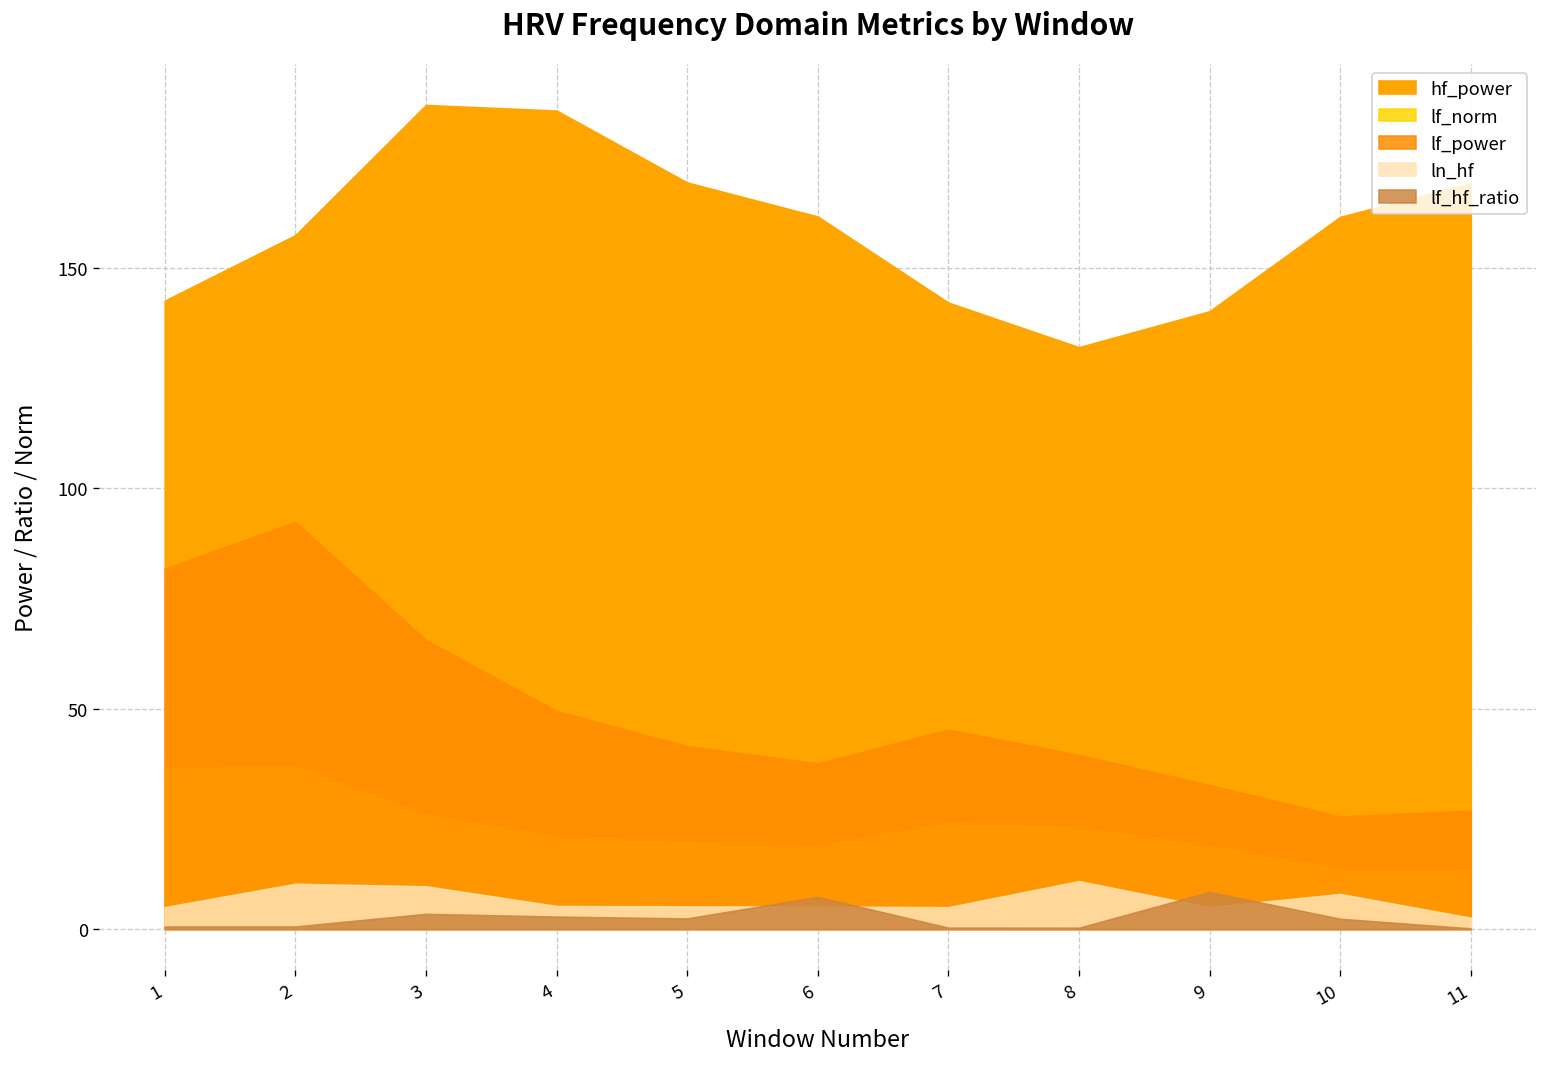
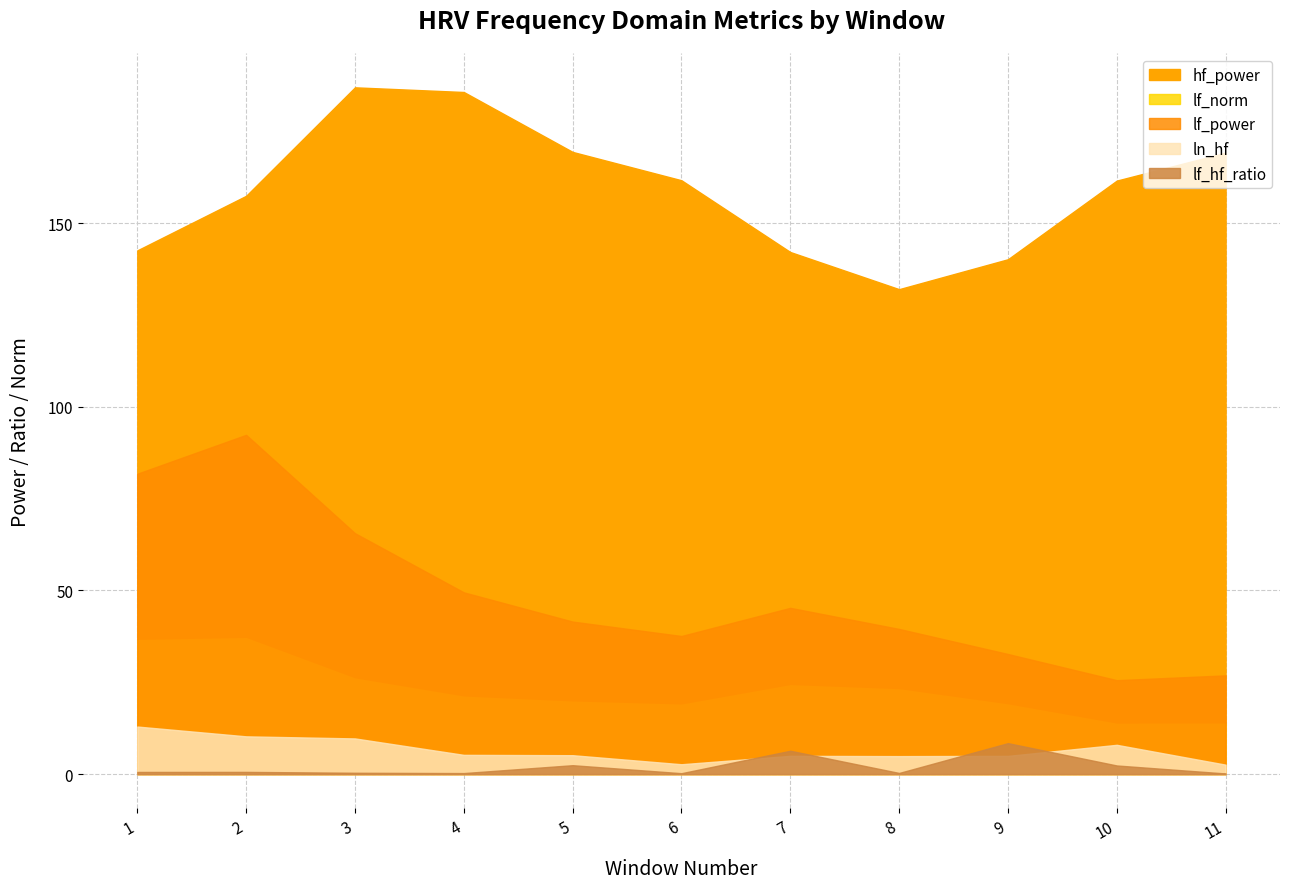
  {
    "ln_hf": {
-     "1": 5,
+     "1": 13,
      "2": 10,
      "3": 10,
      "4": 5,
      "5": 5,
-     "6": 5,
+     "6": 3,
      "7": 5,
-     "8": 11,
+     "8": 5,
      "9": 5,
      "10": 8,
      "11": 3
    },
    "lf_hf_ratio": {
-     "3": 3,
-     "4": 3,
+     "3": 0,
+     "4": 0,
      "5": 2,
-     "6": 7,
-     "7": 0,
+     "6": 0,
+     "7": 6,
      "9": 8,
      "10": 2
    }
  }
